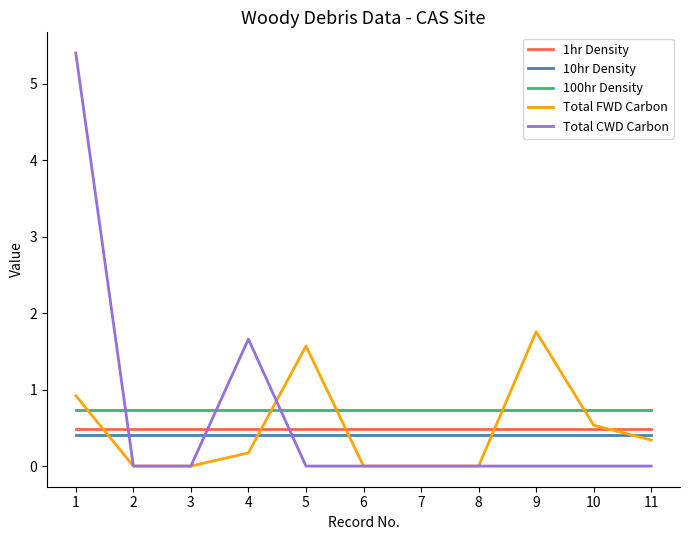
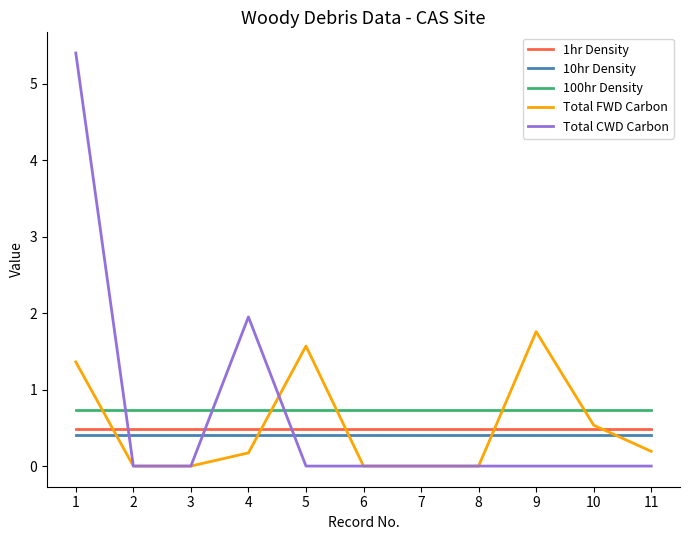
  {
    "1hr Density": {
      "1": 0.5,
      "2": 0.5,
      "3": 0.5,
      "4": 0.5,
      "5": 0.5,
      "6": 0.5,
      "7": 0.5,
      "8": 0.5,
      "9": 0.5,
      "10": 0.5,
      "11": 0.5
    },
    "10hr Density": {
      "1": 0.4,
      "2": 0.4,
      "3": 0.4,
      "4": 0.4,
      "5": 0.4,
      "6": 0.4,
      "7": 0.4,
      "8": 0.4,
      "9": 0.4,
      "10": 0.4,
      "11": 0.4
    },
    "100hr Density": {
      "1": 0.7,
      "2": 0.7,
      "3": 0.7,
      "4": 0.7,
      "5": 0.7,
      "6": 0.7,
      "7": 0.7,
      "8": 0.7,
      "9": 0.7,
      "10": 0.7,
      "11": 0.7
    },
    "Total FWD Carbon": {
-     "1": 0.9,
+     "1": 1.4,
      "4": 0.2,
      "5": 1.6,
      "9": 1.8,
      "10": 0.5,
-     "11": 0.3
+     "11": 0.2
    },
    "Total CWD Carbon": {
      "1": 5.4,
-     "4": 1.7,
+     "4": 2.0,
      "5": 0.0,
      "9": 0.0,
      "10": 0.0,
      "11": 0.0
    }
  }
